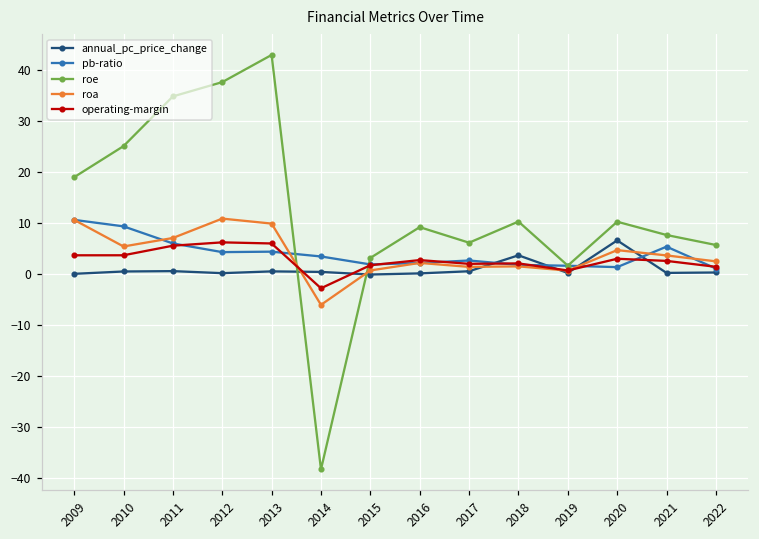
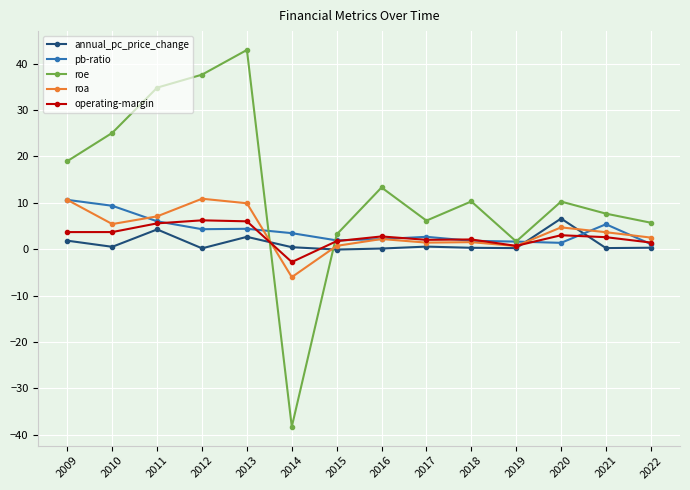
  {
    "annual_pc_price_change": {
-     "2009": 0,
+     "2009": 2,
      "2010": 0,
-     "2011": 1,
+     "2011": 4,
      "2012": 0,
-     "2013": 1,
+     "2013": 3,
      "2014": 0,
      "2015": 0,
      "2016": 0,
      "2017": 1,
-     "2018": 4,
+     "2018": 0,
      "2020": 7,
      "2021": 0,
      "2022": 0
    },
    "pb-ratio": {
      "2010": 9,
      "2012": 4,
      "2013": 4,
      "2014": 3,
      "2017": 3,
      "2020": 1,
      "2021": 5
    },
    "roe": {
      "2009": 19,
      "2010": 25,
      "2012": 38,
      "2013": 43,
      "2014": -38,
      "2015": 3,
-     "2016": 9,
+     "2016": 13,
      "2017": 6,
      "2018": 10,
      "2020": 10,
      "2021": 8,
      "2022": 6
    },
    "roa": {
      "2010": 5,
      "2011": 7,
      "2012": 11,
      "2013": 10,
      "2014": -6,
      "2015": 1,
      "2017": 1,
      "2020": 5,
      "2021": 4,
      "2022": 2
    },
    "operating-margin": {
      "2009": 4,
      "2010": 4,
      "2012": 6,
      "2013": 6,
      "2014": -3,
      "2016": 3,
      "2017": 2,
      "2020": 3,
      "2021": 3
    }
  }
